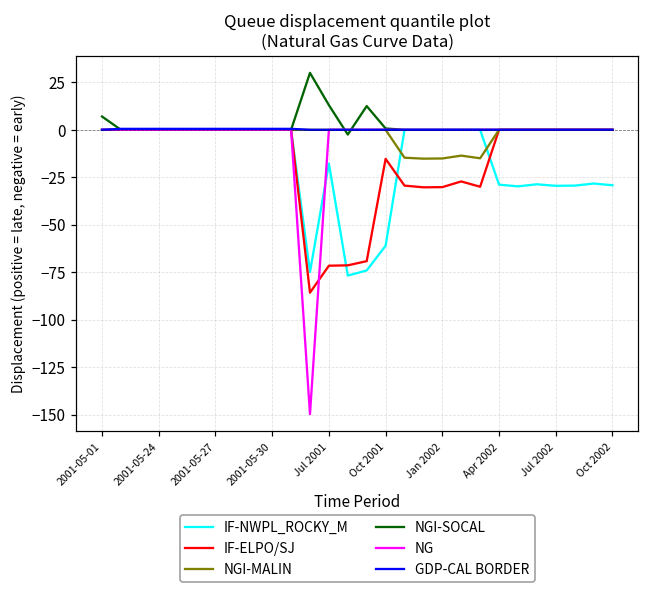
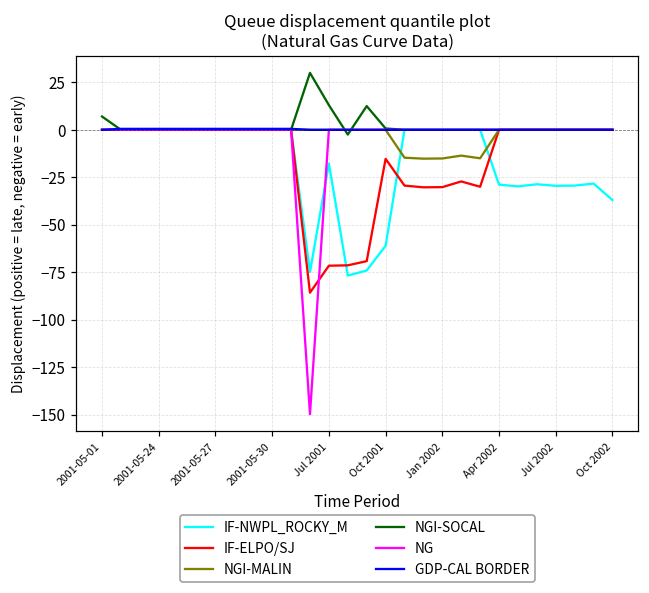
  {
    "IF-NWPL_ROCKY_M": {
      "Jul 2001": -18,
      "Oct 2001": -61,
      "Apr 2002": -29,
      "Jul 2002": -30,
-     "Oct 2002": -29
+     "Oct 2002": -37
    },
    "IF-ELPO/SJ": {
      "Jul 2001": -72,
      "Oct 2001": -15,
      "Jan 2002": -30
    },
    "NGI-MALIN": {
      "Jan 2002": -15
    },
    "NGI-SOCAL": {
      "2001-05-01": 7,
      "Jul 2001": 13
    }
  }
